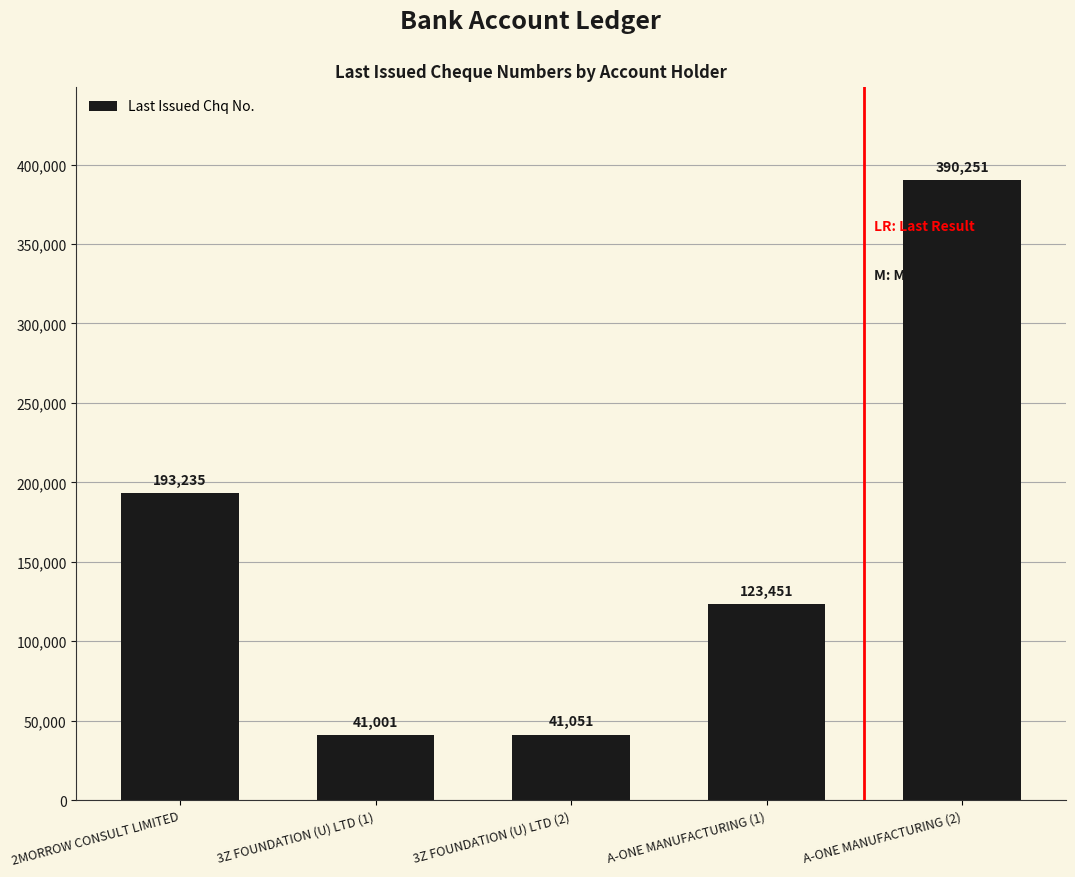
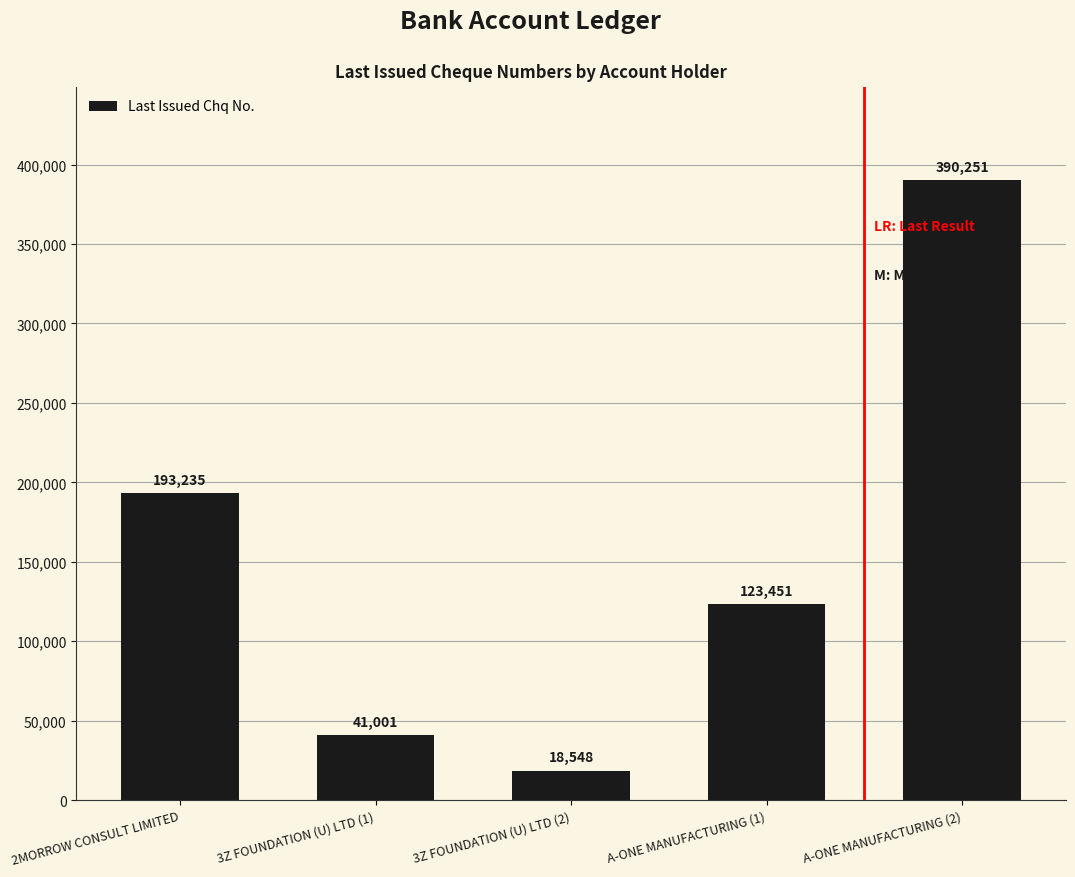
  {
    "2MORROW CONSULT LIMITED": "193,235",
    "3Z FOUNDATION (U) LTD (1)": "41,001",
-   "3Z FOUNDATION (U) LTD (2)": "41,051",
+   "3Z FOUNDATION (U) LTD (2)": "18,548",
    "A-ONE MANUFACTURING (1)": "123,451",
    "A-ONE MANUFACTURING (2)": "390,251"
  }
